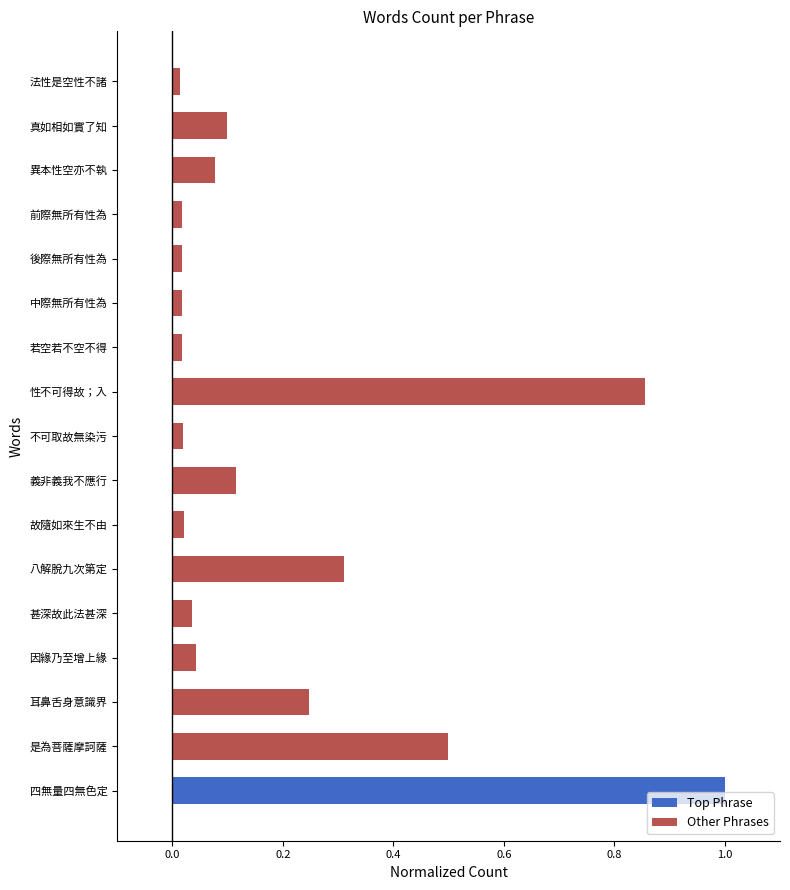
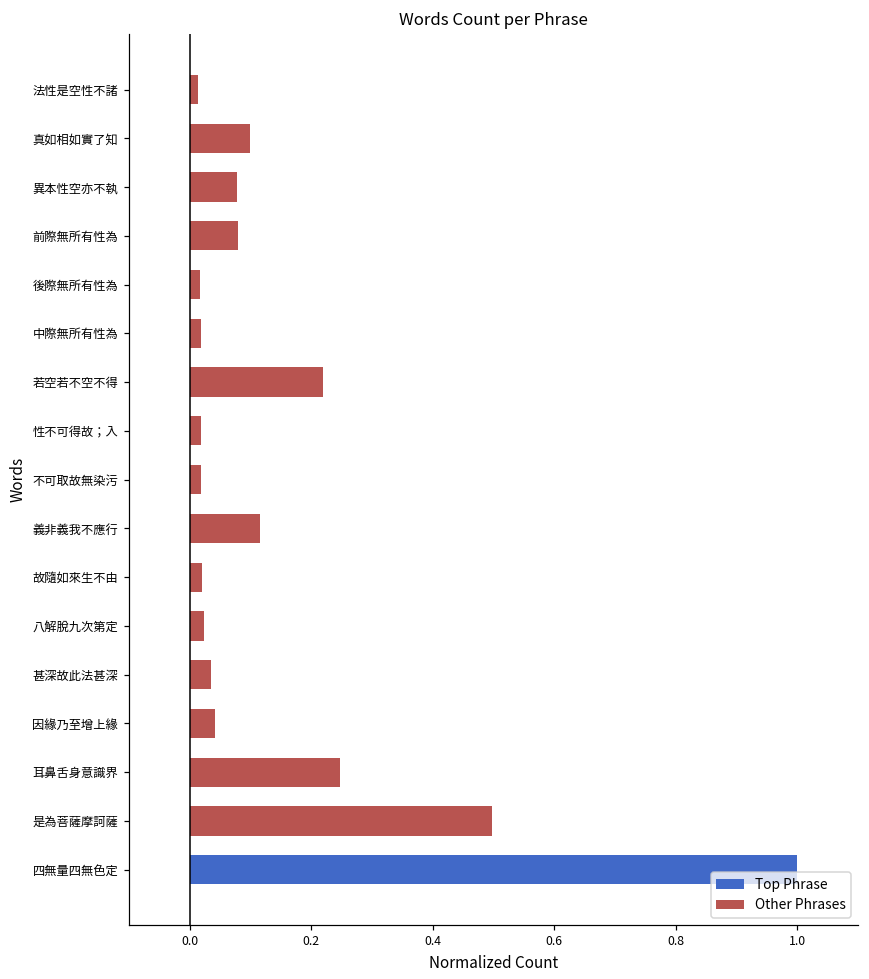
  {
    "法性是空性不諸": 0.01,
    "真如相如實了知": 0.10,
    "異本性空亦不執": 0.08,
-   "前際無所有性為": 0.02,
+   "前際無所有性為": 0.08,
    "後際無所有性為": 0.02,
    "中際無所有性為": 0.02,
-   "若空若不空不得": 0.02,
-   "性不可得故；入": 0.85,
+   "若空若不空不得": 0.22,
+   "性不可得故；入": 0.02,
    "不可取故無染污": 0.02,
    "義非義我不應行": 0.12,
    "故隨如來生不由": 0.02,
-   "八解脫九次第定": 0.31,
+   "八解脫九次第定": 0.02,
    "甚深故此法甚深": 0.04,
    "因緣乃至增上緣": 0.04,
    "耳鼻舌身意識界": 0.25,
    "是為菩薩摩訶薩": 0.50,
    "四無量四無色定": 1.00
  }
